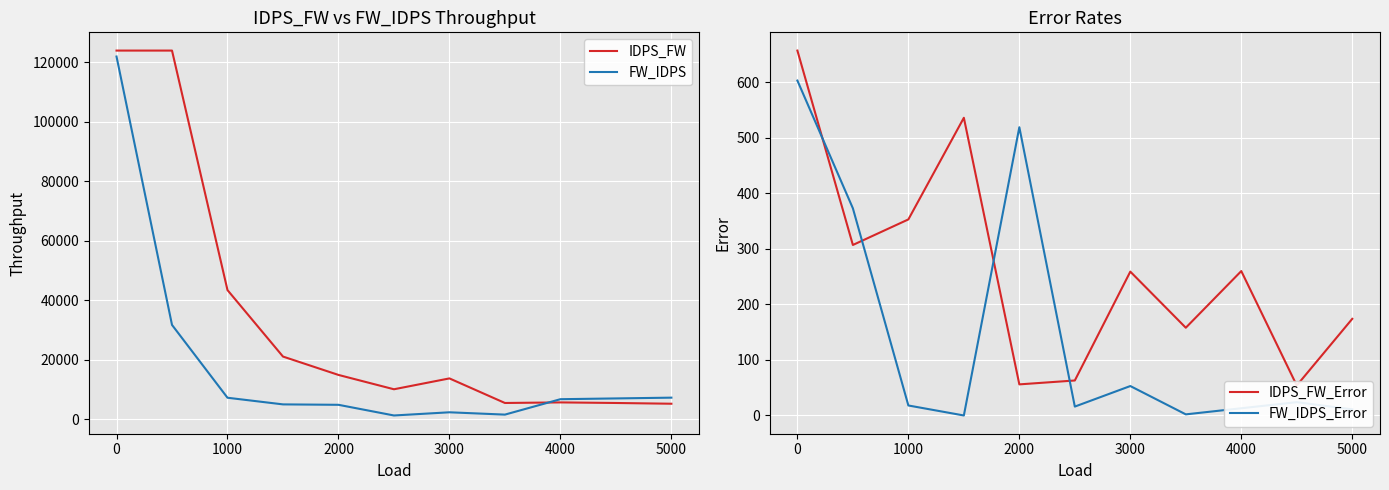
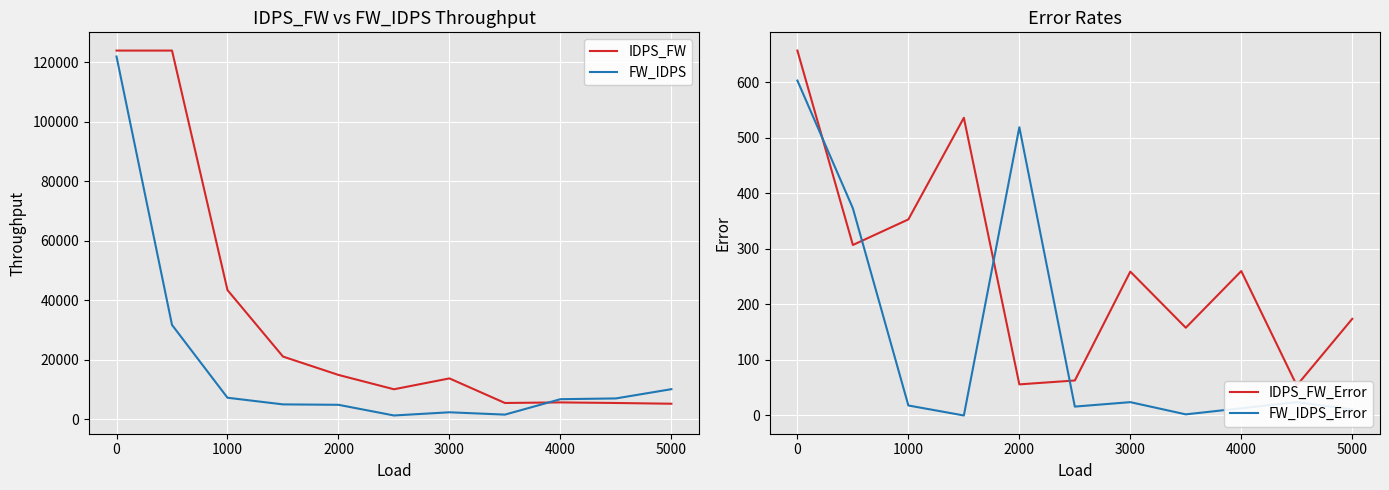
  {
    "IDPS_FW vs FW_IDPS Throughput": {
      "IDPS_FW": {
        "0": 124000,
        "1000": 43000,
        "2000": 15000,
        "3000": 14000,
        "4000": 6000,
        "5000": 5000
      },
      "FW_IDPS": {
        "0": 122000,
        "1000": 7000,
        "2000": 5000,
        "3000": 2000,
        "4000": 7000,
-       "5000": 7000
+       "5000": 10000
      }
    },
    "Error Rates": {
      "IDPS_FW_Error": {
        "0": 660,
        "1000": 350,
        "2000": 60,
        "3000": 260,
        "4000": 260,
        "5000": 170
      },
      "FW_IDPS_Error": {
        "0": 600,
        "1000": 20,
        "2000": 520,
-       "3000": 50
+       "3000": 20
      }
    }
  }
